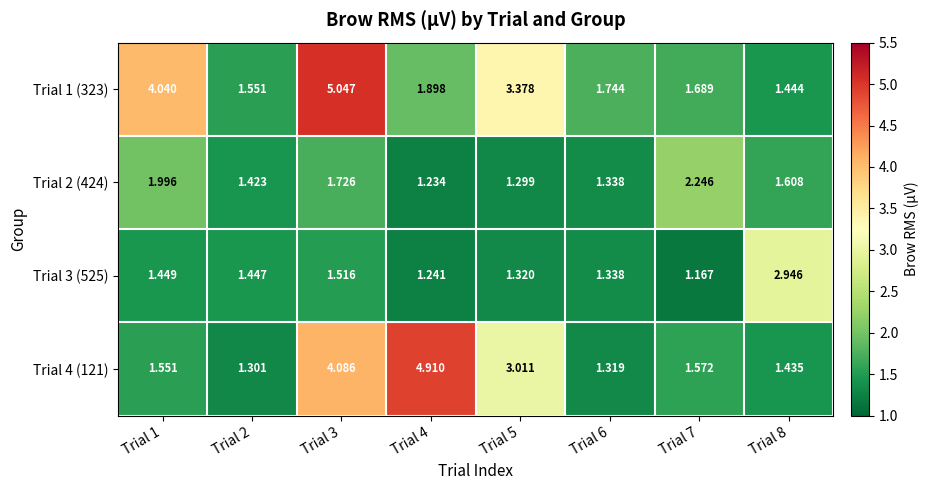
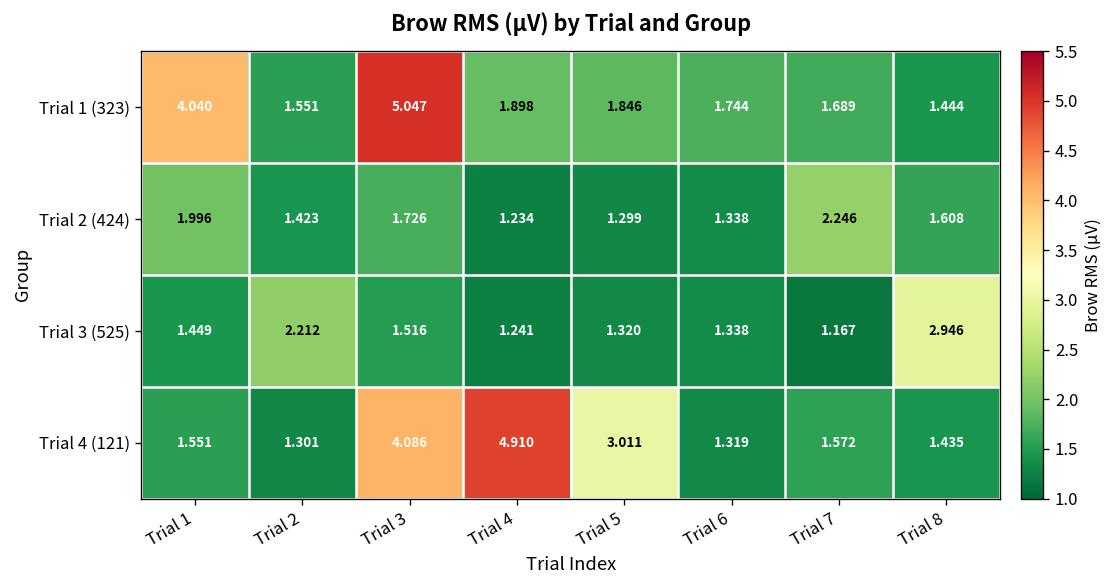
  {
    "Trial 1 (323)": {
      "Trial 1": 4.040,
      "Trial 2": 1.551,
      "Trial 3": 5.047,
      "Trial 4": 1.898,
-     "Trial 5": 3.378,
+     "Trial 5": 1.846,
      "Trial 6": 1.744,
      "Trial 7": 1.689,
      "Trial 8": 1.444
    },
    "Trial 2 (424)": {
      "Trial 1": 1.996,
      "Trial 2": 1.423,
      "Trial 3": 1.726,
      "Trial 4": 1.234,
      "Trial 5": 1.299,
      "Trial 6": 1.338,
      "Trial 7": 2.246,
      "Trial 8": 1.608
    },
    "Trial 3 (525)": {
      "Trial 1": 1.449,
-     "Trial 2": 1.447,
+     "Trial 2": 2.212,
      "Trial 3": 1.516,
      "Trial 4": 1.241,
      "Trial 5": 1.320,
      "Trial 6": 1.338,
      "Trial 7": 1.167,
      "Trial 8": 2.946
    },
    "Trial 4 (121)": {
      "Trial 1": 1.551,
      "Trial 2": 1.301,
      "Trial 3": 4.086,
      "Trial 4": 4.910,
      "Trial 5": 3.011,
      "Trial 6": 1.319,
      "Trial 7": 1.572,
      "Trial 8": 1.435
    }
  }
